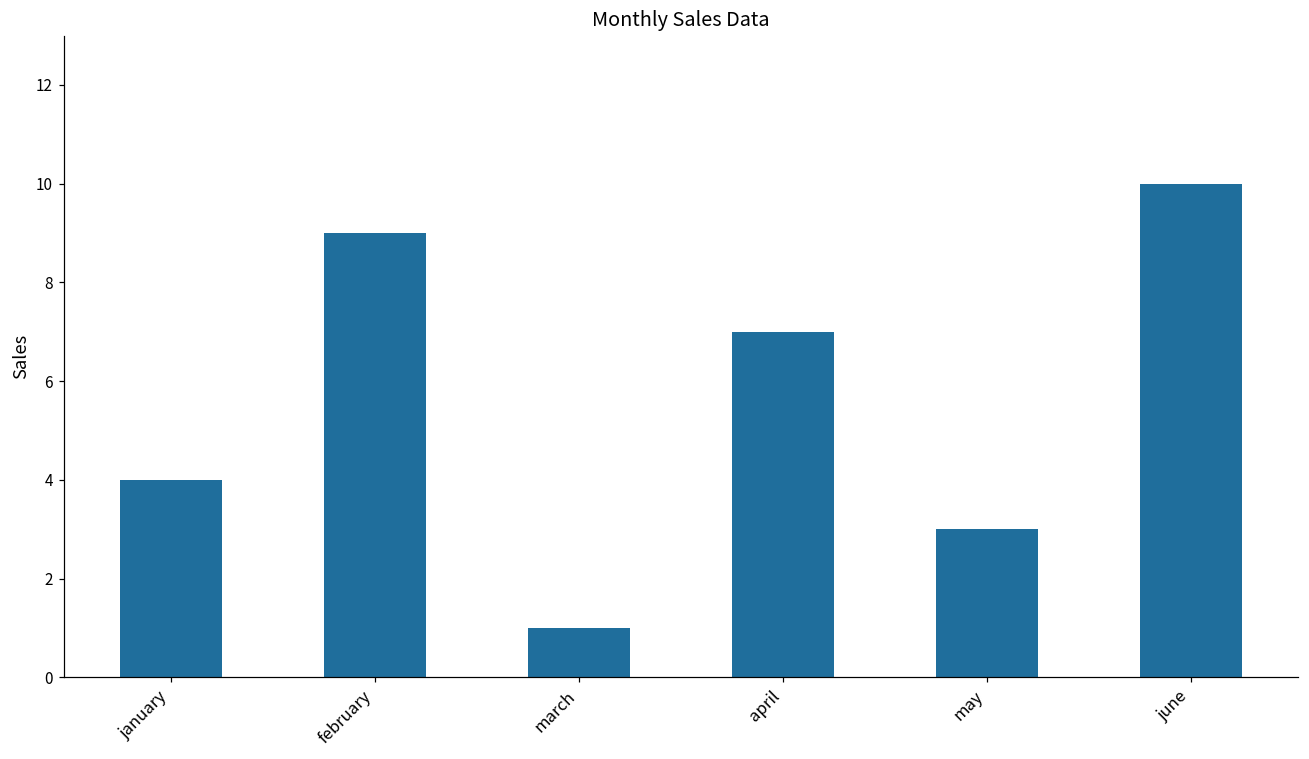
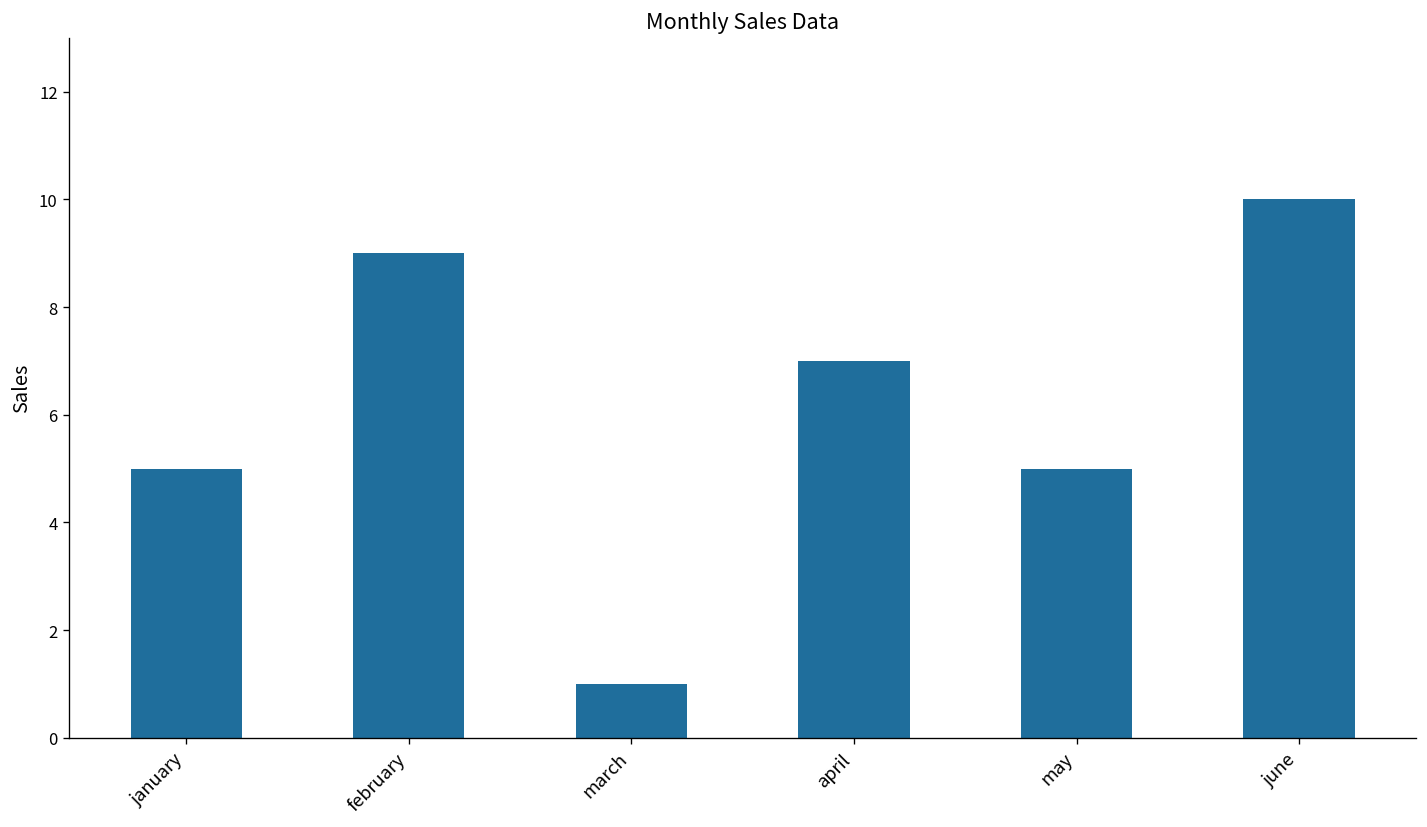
  {
-   "january": 4,
+   "january": 5,
    "february": 9,
    "march": 1,
    "april": 7,
-   "may": 3,
+   "may": 5,
    "june": 10
  }
